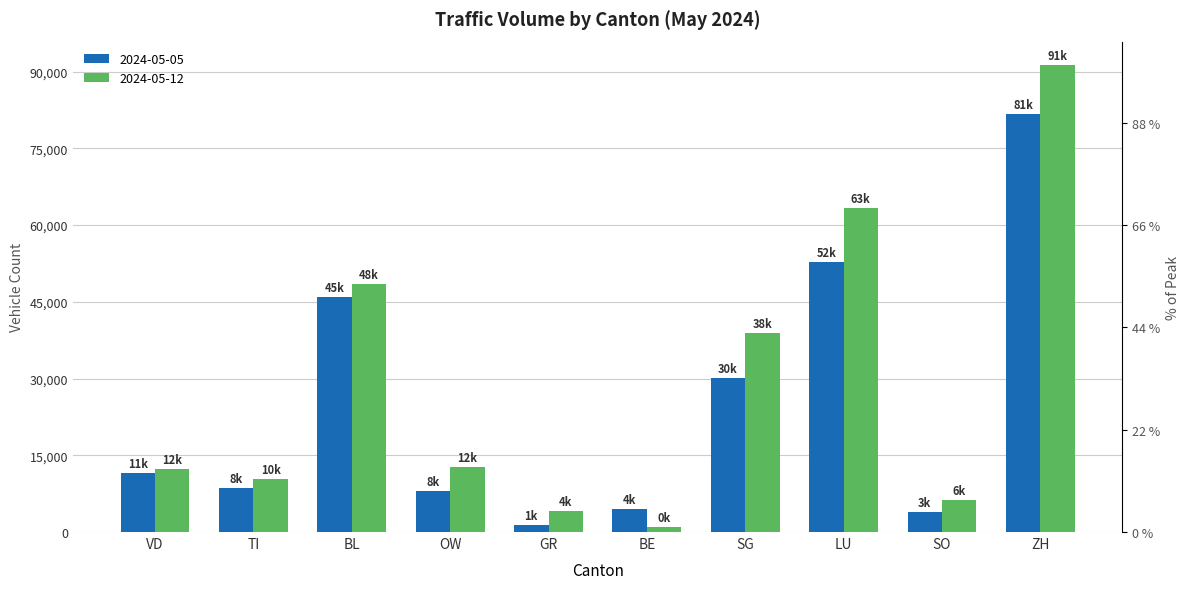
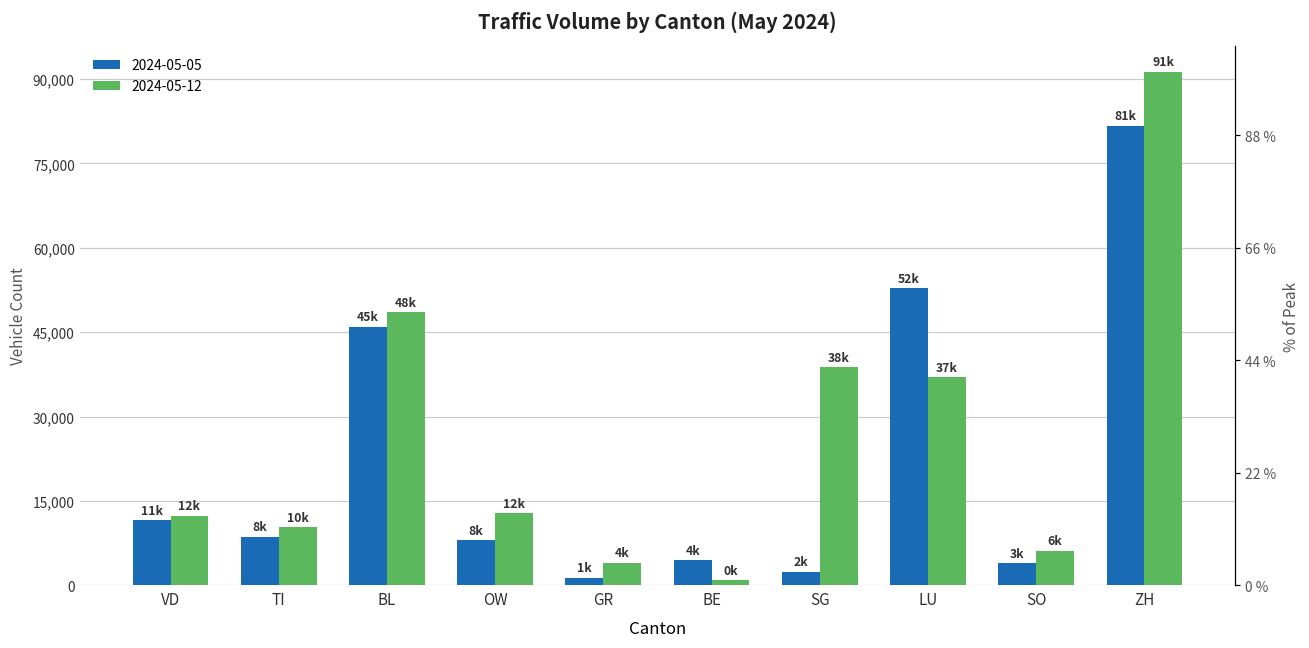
  {
    "2024-05-05": {
      "OW": "8k",
      "GR": "1k",
      "BE": "4k",
-     "SG": "30k"
+     "SG": "2k"
    },
    "2024-05-12": {
      "VD": "12k",
      "TI": "10k",
      "GR": "4k",
-     "LU": "63k",
+     "LU": "37k",
      "SO": "6k",
      "ZH": "91k"
    }
  }
